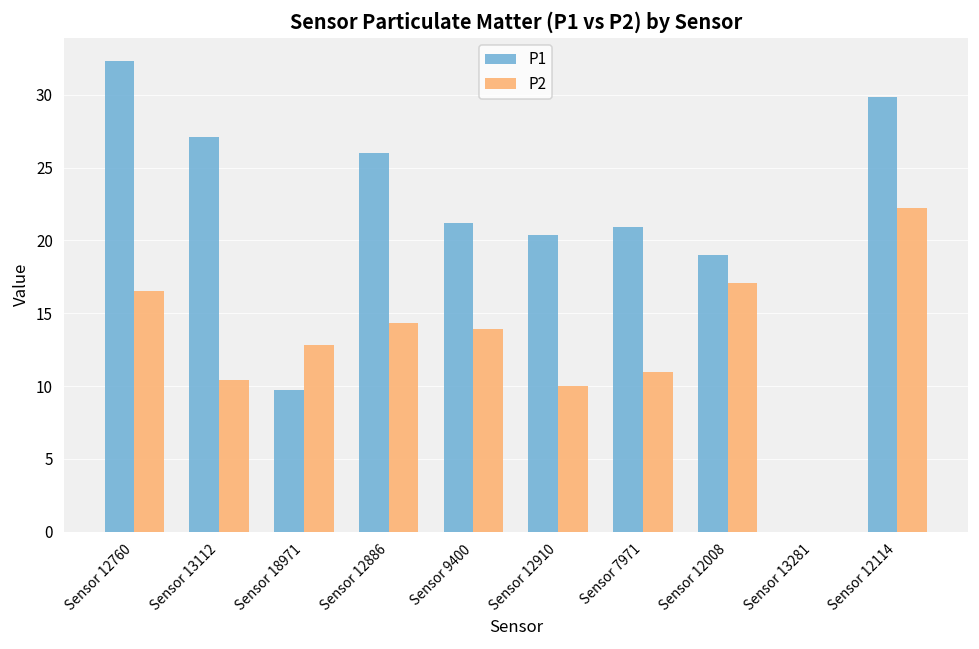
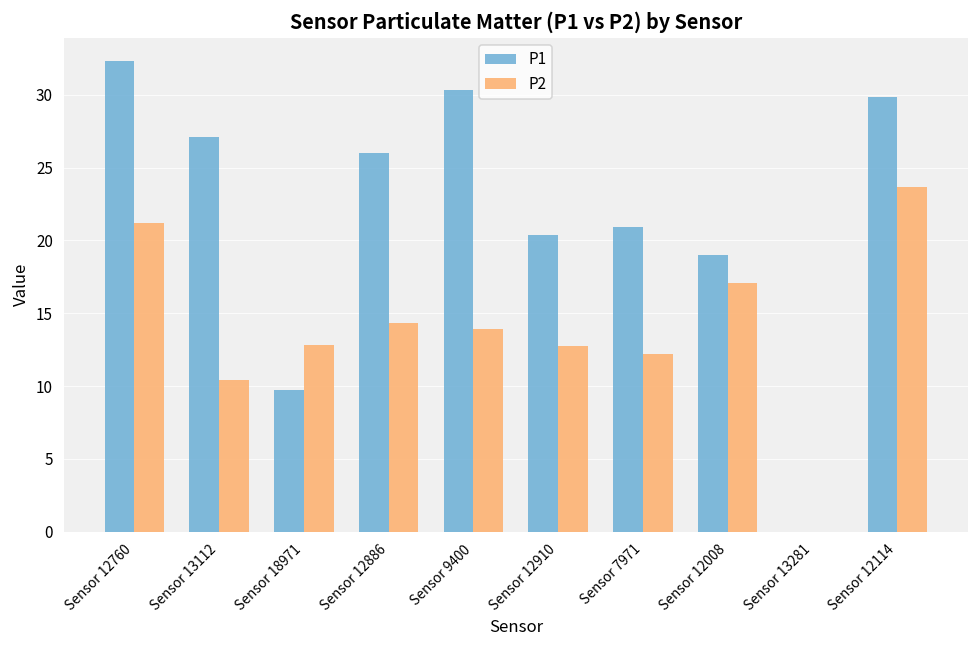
  {
    "P1": {
      "Sensor 12760": 32.3,
      "Sensor 13112": 27.1,
      "Sensor 18971": 9.7,
      "Sensor 12886": 26.0,
-     "Sensor 9400": 21.2,
+     "Sensor 9400": 30.3,
      "Sensor 12910": 20.4,
      "Sensor 7971": 20.9,
      "Sensor 12008": 19.0,
      "Sensor 13281": 0.0,
      "Sensor 12114": 29.9
    },
    "P2": {
-     "Sensor 12760": 16.5,
+     "Sensor 12760": 21.2,
      "Sensor 13112": 10.4,
      "Sensor 18971": 12.8,
      "Sensor 12886": 14.3,
      "Sensor 9400": 13.9,
-     "Sensor 12910": 10.0,
-     "Sensor 7971": 11.0,
+     "Sensor 12910": 12.8,
+     "Sensor 7971": 12.2,
      "Sensor 12008": 17.1,
      "Sensor 13281": 0.0,
-     "Sensor 12114": 22.2
+     "Sensor 12114": 23.7
    }
  }
